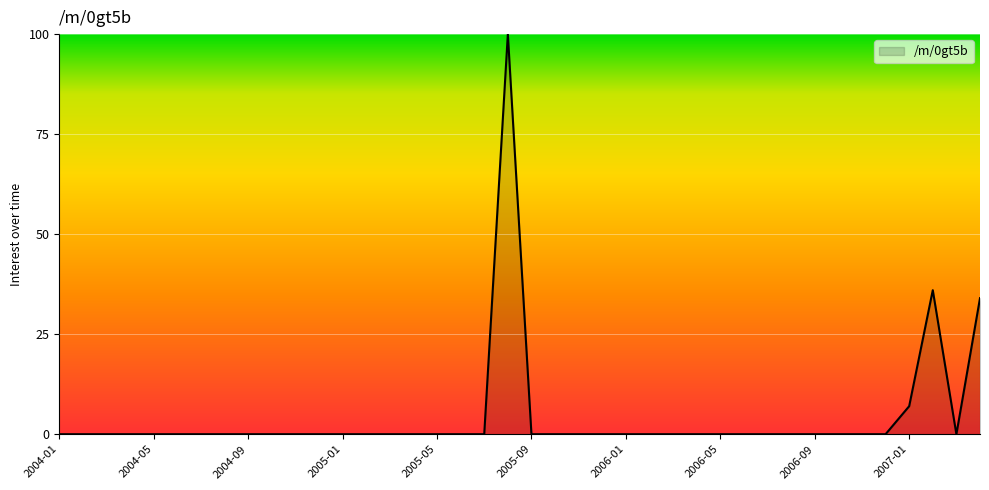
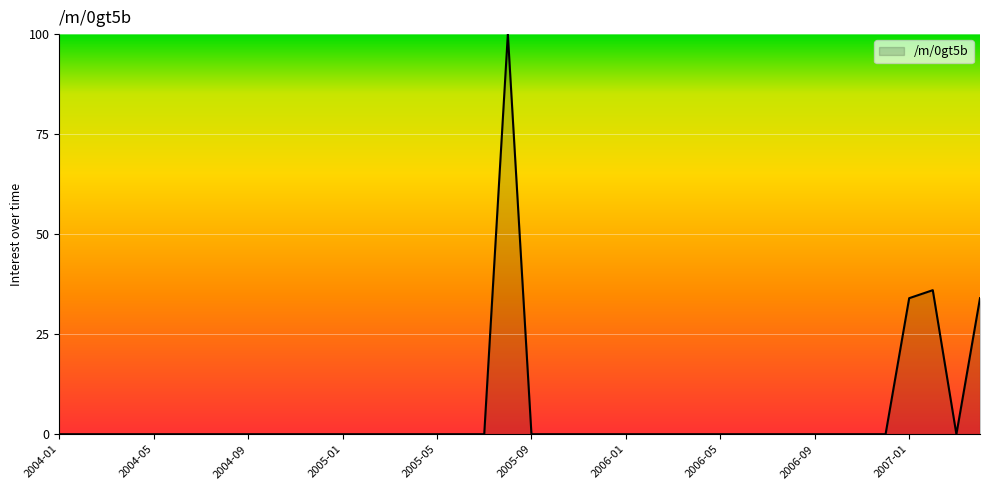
  {
    "2004-01": 0,
    "2004-05": 0,
    "2004-09": 0,
    "2005-01": 0,
    "2005-05": 0,
    "2005-09": 0,
    "2006-01": 0,
    "2006-05": 0,
    "2006-09": 0,
-   "2007-01": 7
+   "2007-01": 34
  }
